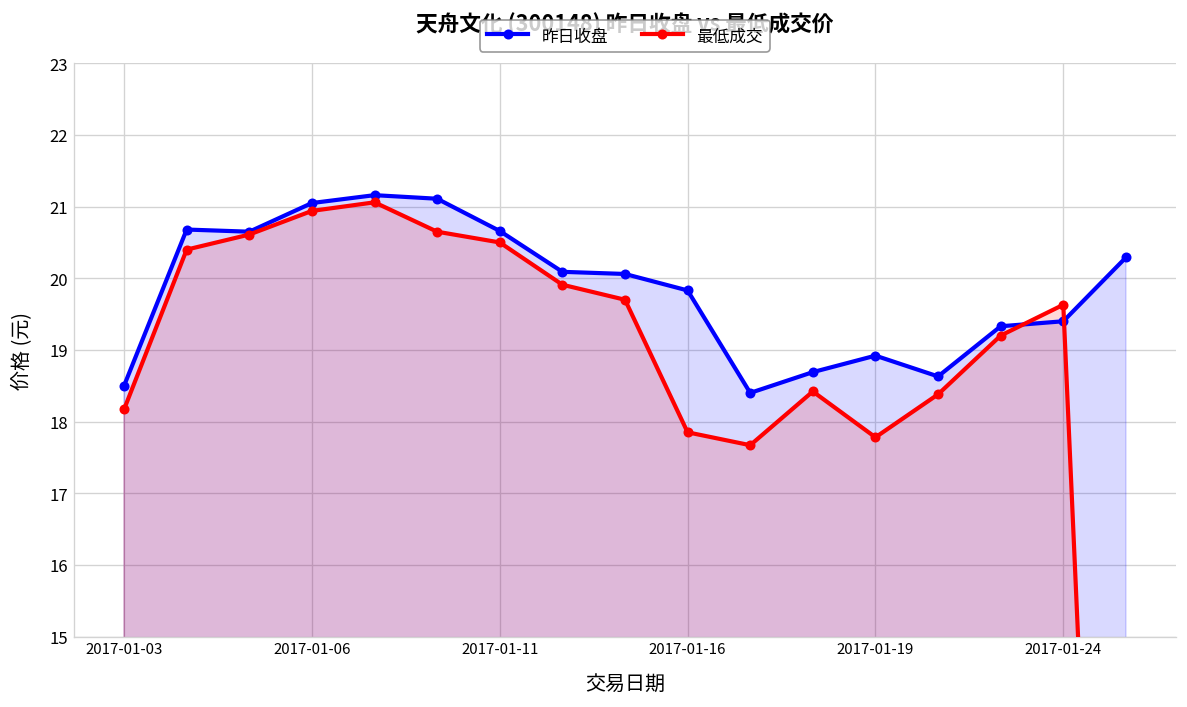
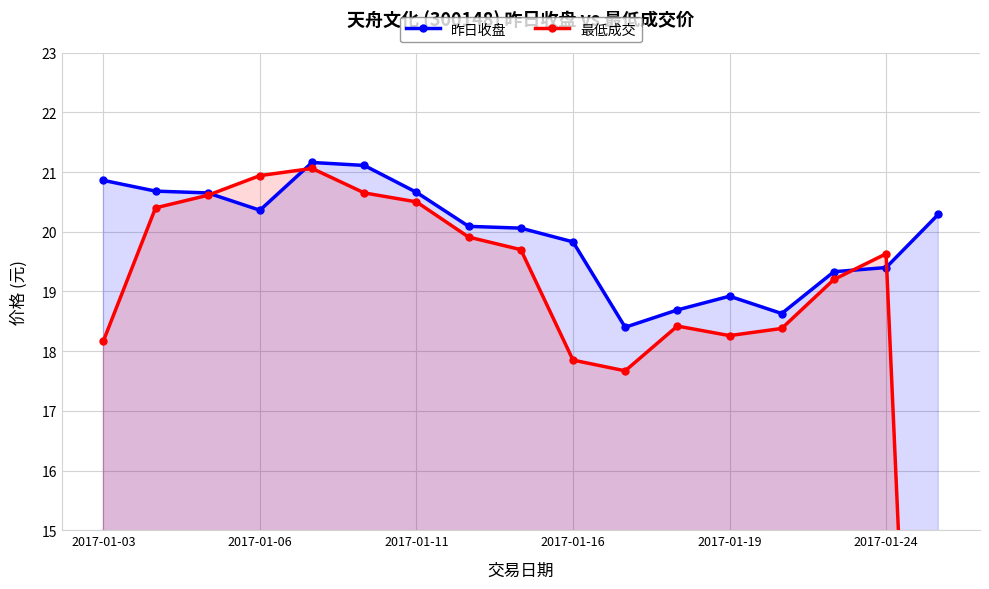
  {
    "昨日收盘": {
-     "2017-01-03": 18.5,
-     "2017-01-06": 21.1,
+     "2017-01-03": 20.9,
+     "2017-01-06": 20.4,
      "2017-01-11": 20.7,
      "2017-01-16": 19.8,
      "2017-01-19": 18.9,
      "2017-01-24": 19.4
    },
    "最低成交": {
      "2017-01-03": 18.2,
      "2017-01-06": 20.9,
      "2017-01-11": 20.5,
      "2017-01-16": 17.9,
-     "2017-01-19": 17.8,
+     "2017-01-19": 18.3,
      "2017-01-24": 19.6
    }
  }
